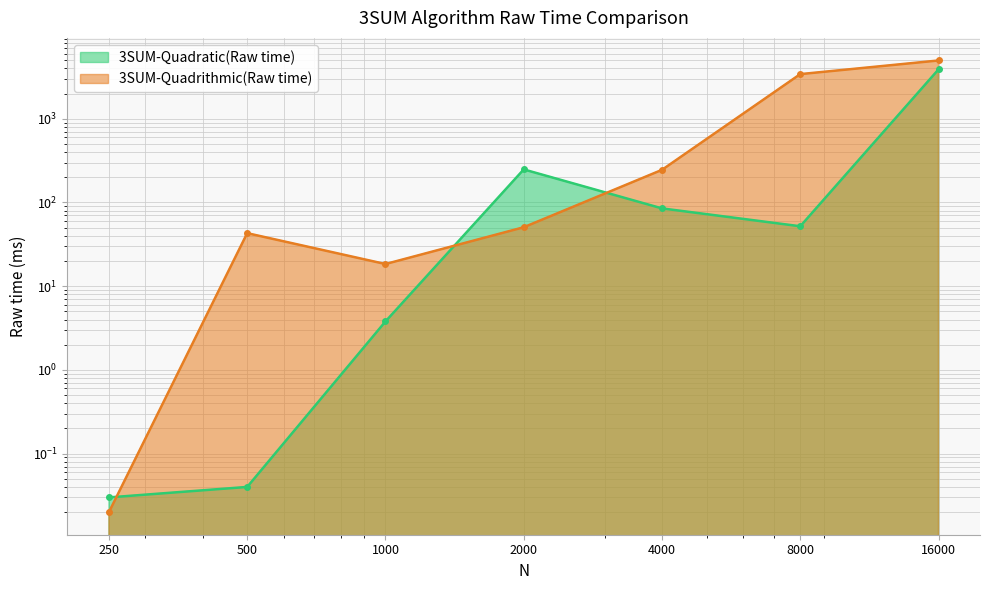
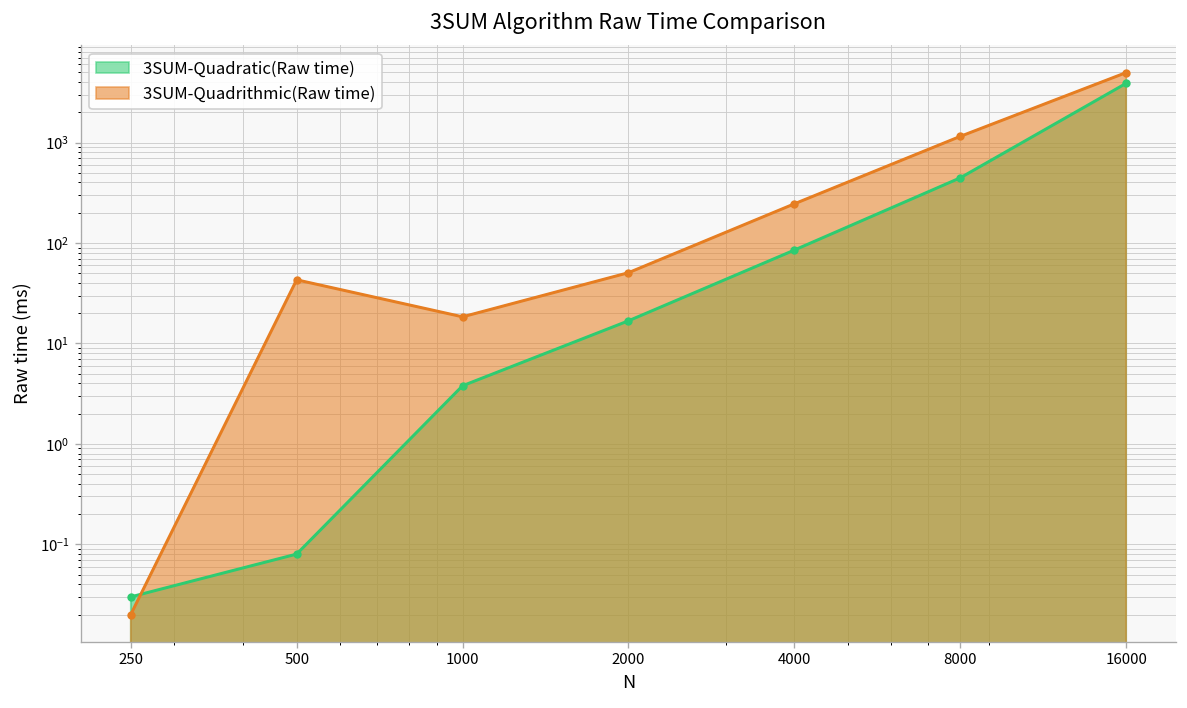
  {
    "3SUM-Quadratic(Raw time)": {
      "250": 0.03,
-     "500": 0.04,
+     "500": 0.08,
      "1000": 4,
-     "2000": 250,
+     "2000": 17,
      "4000": 90,
-     "8000": 50,
+     "8000": 400,
      "16000": 4000
    },
    "3SUM-Quadrithmic(Raw time)": {
      "250": 0.020,
      "500": 40,
      "1000": 18,
      "2000": 50,
      "4000": 250,
-     "8000": 3400,
+     "8000": 1200,
      "16000": 5000
    }
  }
